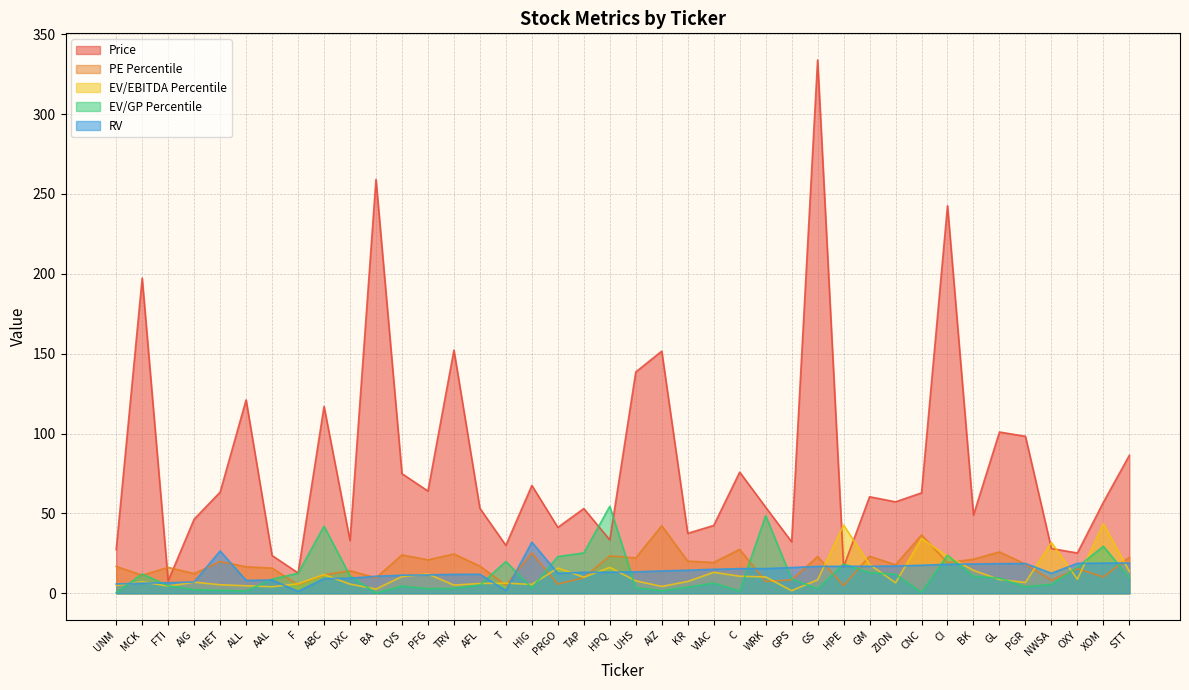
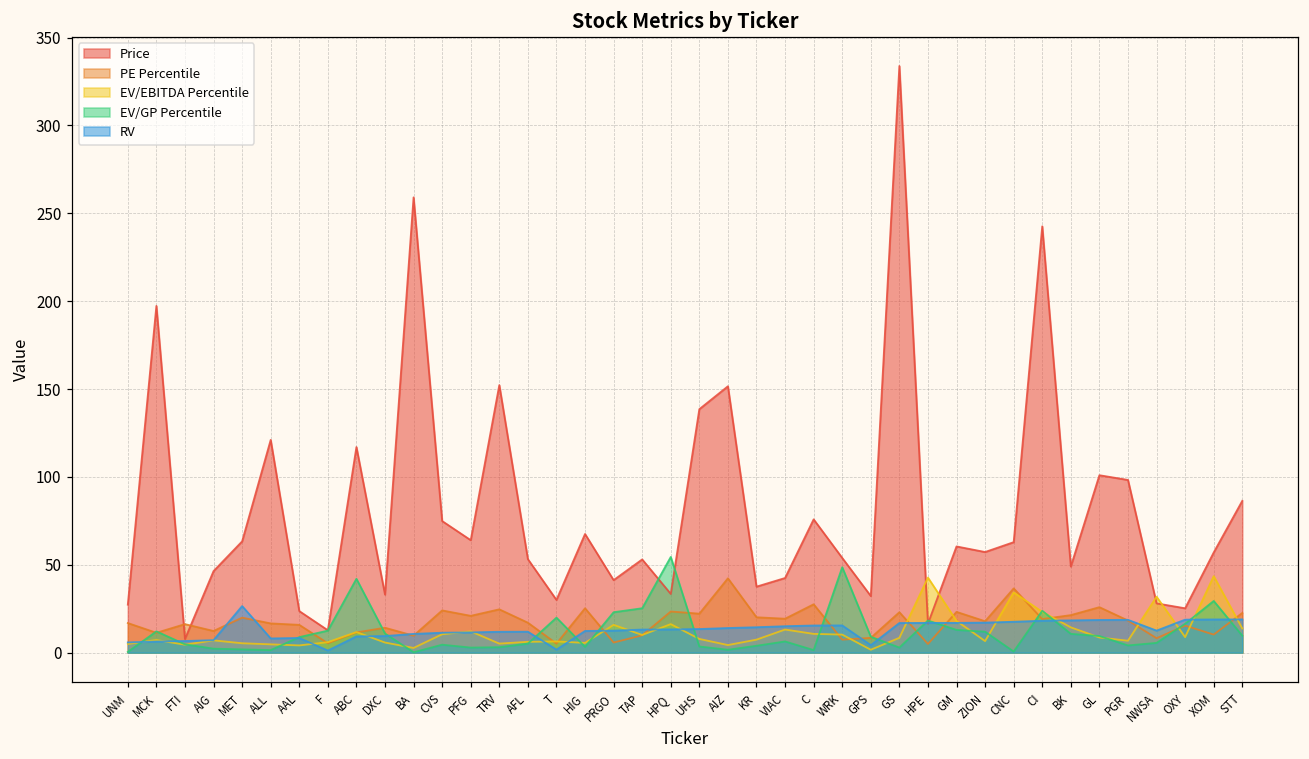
  {
    "EV/GP Percentile": {
      "UNM": 0,
      "AIG": 2,
      "MET": 2,
      "ALL": 1,
      "ABC": 42,
      "BA": 0,
      "CVS": 5,
      "PFG": 3,
      "TRV": 3,
      "T": 20,
      "HIG": 3,
      "PRGO": 23,
      "TAP": 25,
      "HPQ": 54,
      "UHS": 3,
      "AIZ": 2,
      "KR": 4,
      "VIAC": 6,
      "C": 1,
      "WRK": 49,
      "GS": 3,
      "GM": 13,
      "ZION": 12,
      "CNC": 1,
      "BK": 11,
      "PGR": 4,
      "NWSA": 6,
      "XOM": 29,
      "STT": 10
    },
    "RV": {
      "MET": 27,
      "ALL": 8,
      "F": 1,
      "ABC": 9,
      "TRV": 12,
      "AFL": 12,
      "T": 2,
-     "HIG": 32,
+     "HIG": 12,
      "PRGO": 13,
      "TAP": 13,
      "HPQ": 13,
      "UHS": 13,
      "AIZ": 14,
      "KR": 14,
      "VIAC": 15,
      "C": 15,
      "WRK": 15,
-     "GPS": 16,
+     "GPS": 4,
      "GS": 17,
      "CNC": 18,
      "BK": 18,
      "GL": 19,
      "NWSA": 13,
      "OXY": 19,
      "XOM": 19,
      "STT": 19
    }
  }
